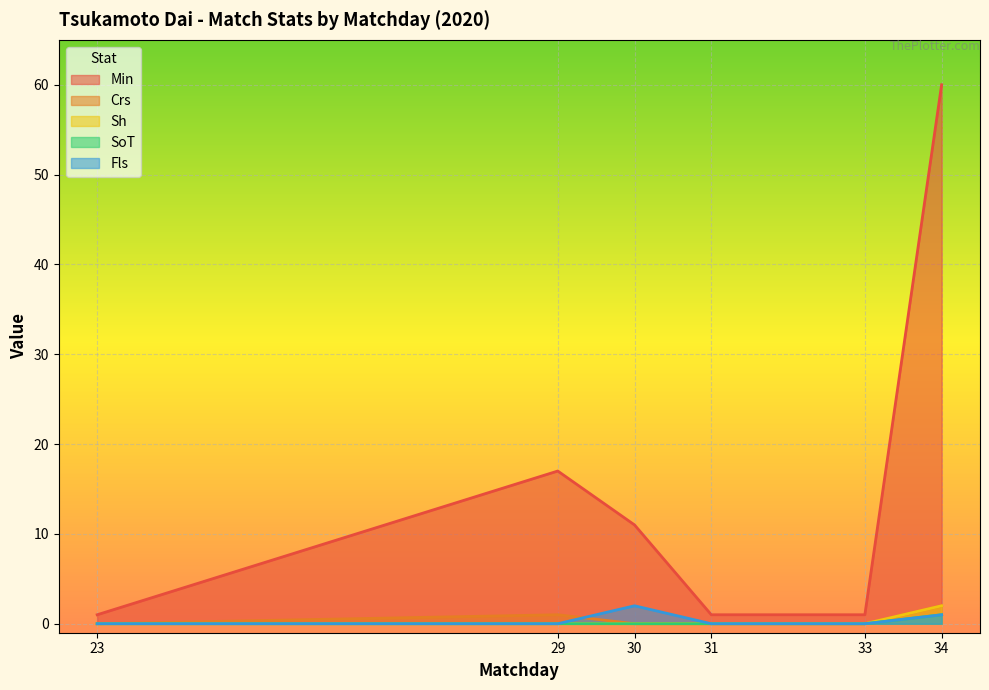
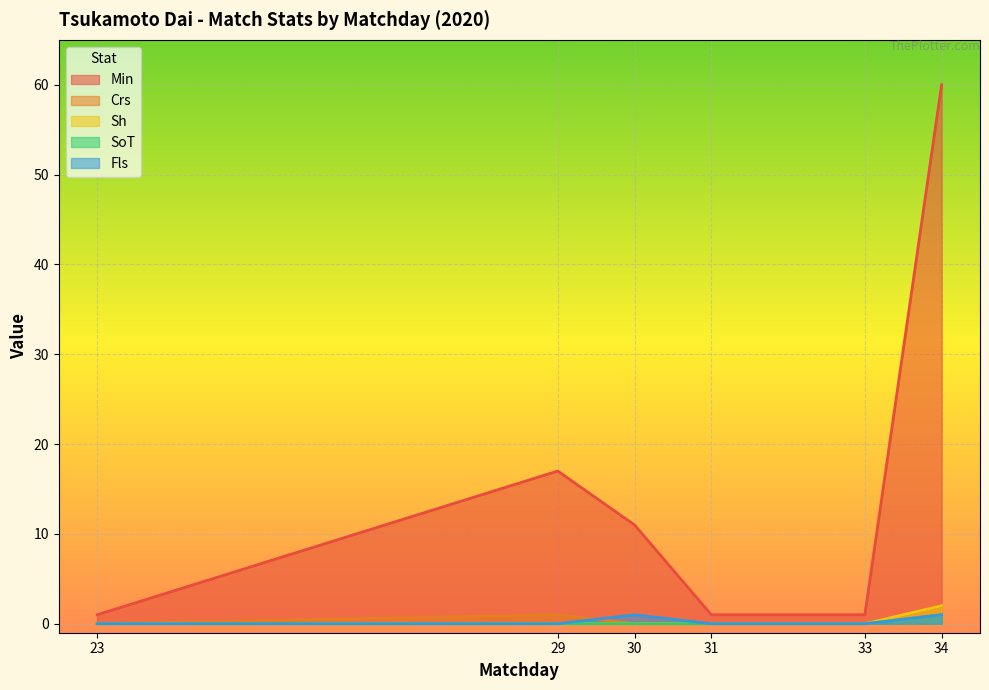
  {
    "Fls": {
-     "30": 2
+     "30": 1
    }
  }
